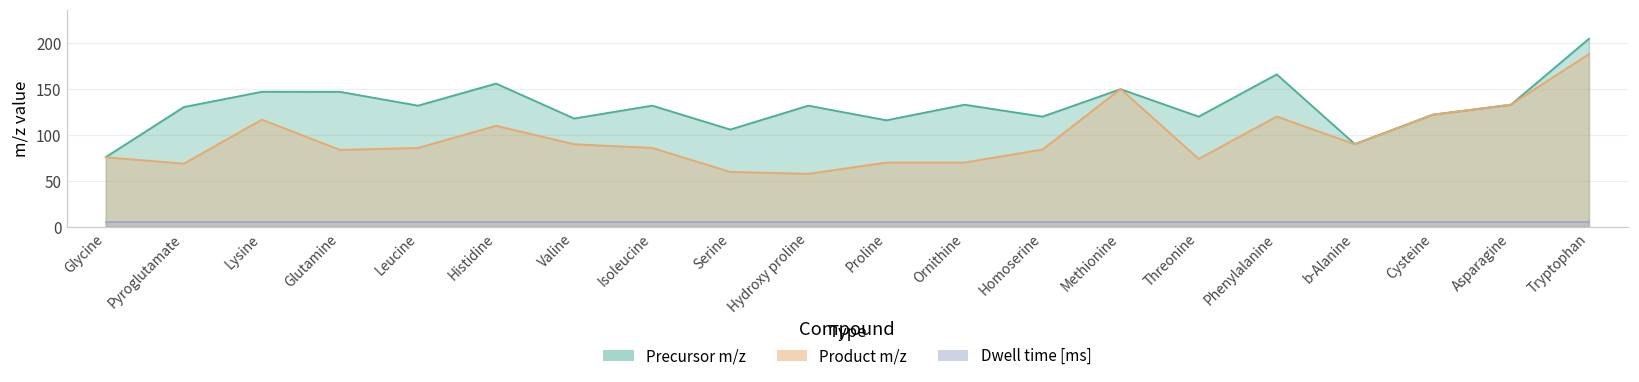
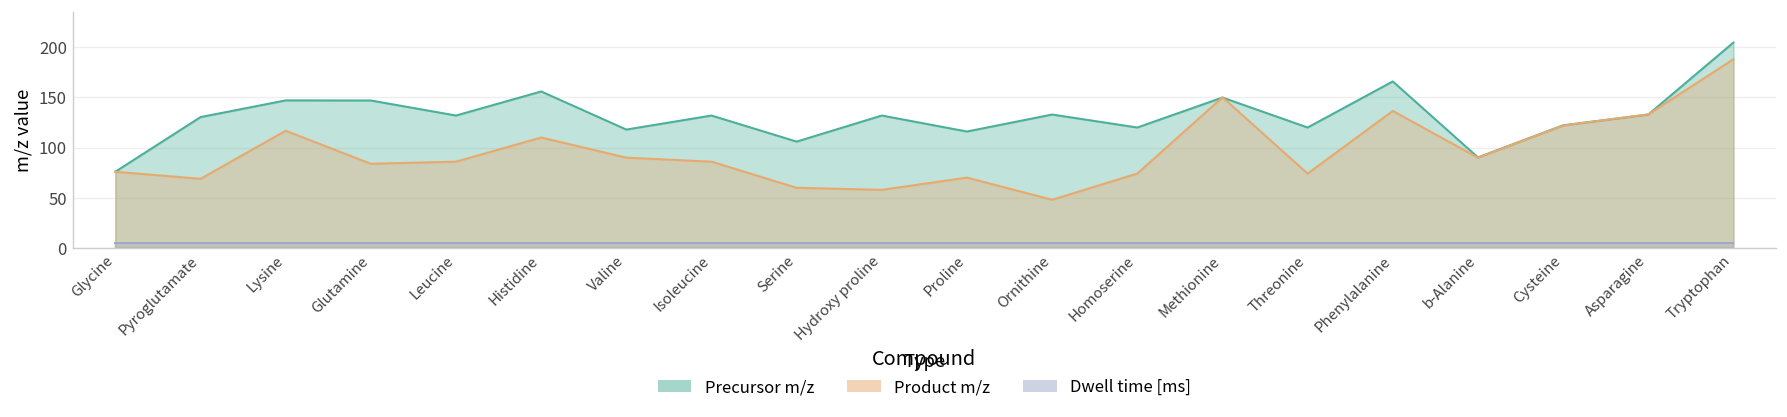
  {
    "Product m/z": {
      "Pyroglutamate": 70,
      "Lysine": 120,
      "Glutamine": 80,
      "Leucine": 90,
      "Histidine": 110,
      "Valine": 90,
      "Isoleucine": 90,
      "Serine": 60,
      "Hydroxy proline": 60,
      "Proline": 70,
-     "Ornithine": 70,
-     "Homoserine": 80,
+     "Ornithine": 50,
+     "Homoserine": 70,
      "Threonine": 70,
-     "Phenylalanine": 120,
+     "Phenylalanine": 140,
      "Tryptophan": 190
    }
  }
